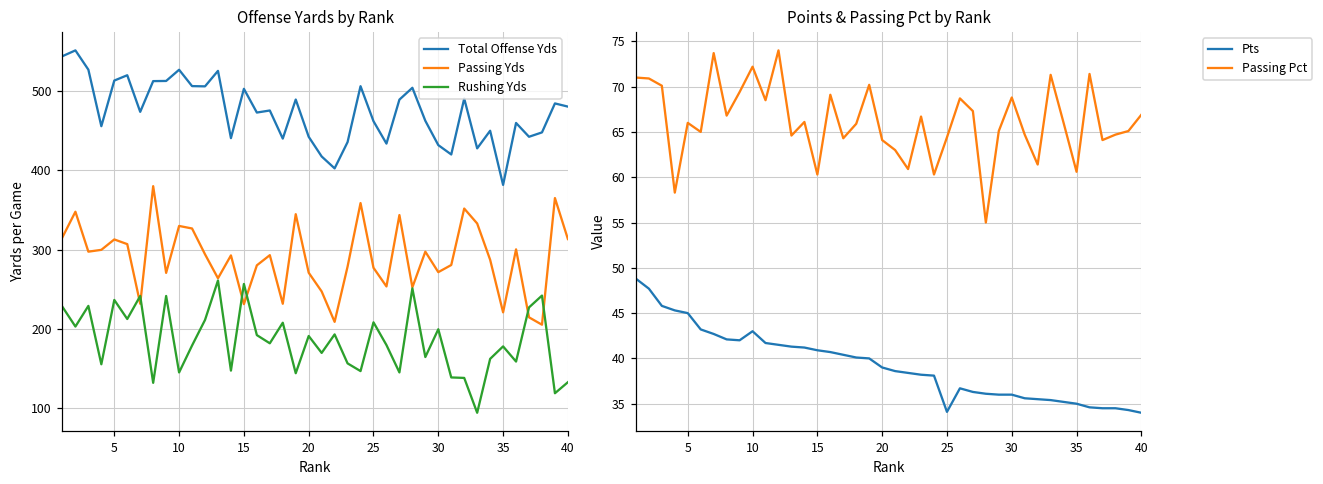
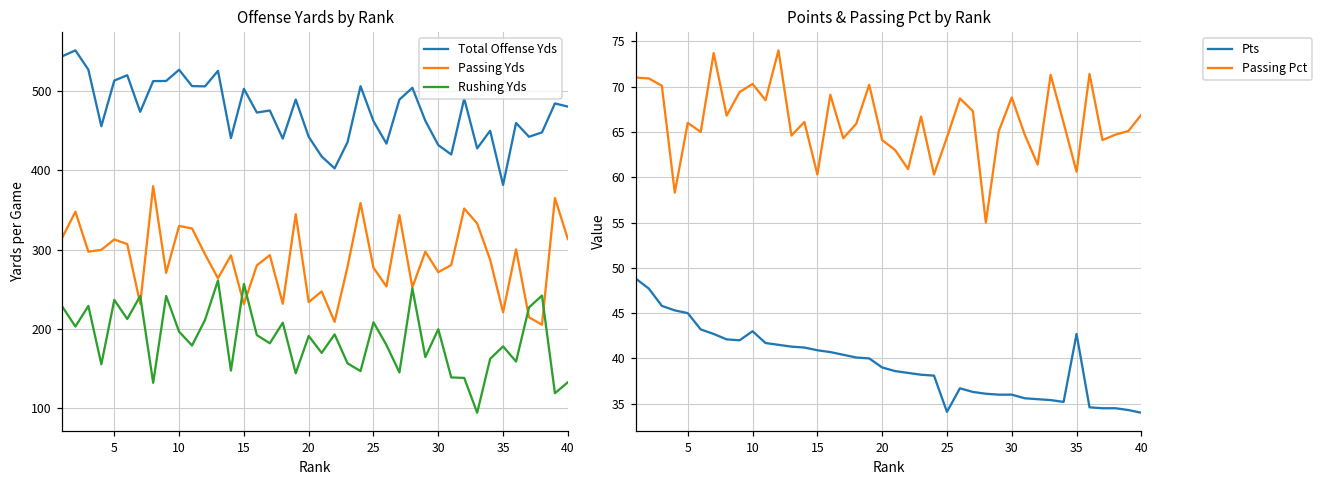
  {
    "Offense Yards by Rank": {
      "Total Offense Yds": {
        "5": 510,
        "10": 530,
        "15": 500,
        "20": 440,
        "25": 460,
        "30": 430,
        "35": 380,
        "40": 480
      },
      "Passing Yds": {
        "5": 310,
        "10": 330,
        "15": 230,
-       "20": 270,
+       "20": 230,
        "25": 280,
        "30": 270,
        "35": 220,
        "40": 310
      },
      "Rushing Yds": {
        "5": 240,
-       "10": 150,
+       "10": 200,
        "15": 260,
        "20": 190,
        "25": 210,
        "30": 200,
        "35": 180,
        "40": 130
      }
    },
    "Points & Passing Pct by Rank": {
      "Pts": {
        "5": 45,
        "10": 43,
        "15": 41,
        "20": 39,
        "25": 34,
        "30": 36,
-       "35": 35,
+       "35": 43,
        "40": 34
      },
      "Passing Pct": {
        "5": 66,
-       "10": 72,
+       "10": 70,
        "15": 60,
        "20": 64,
        "25": 64,
        "30": 69,
        "35": 61,
        "40": 67
      }
    }
  }
